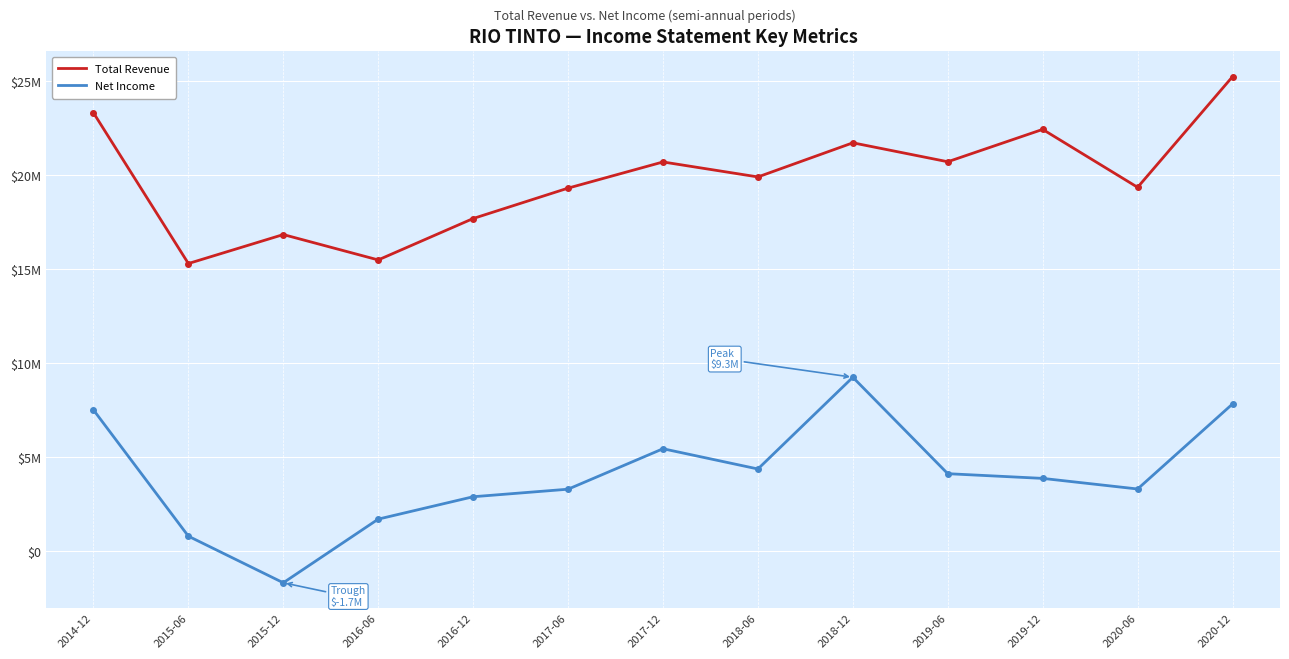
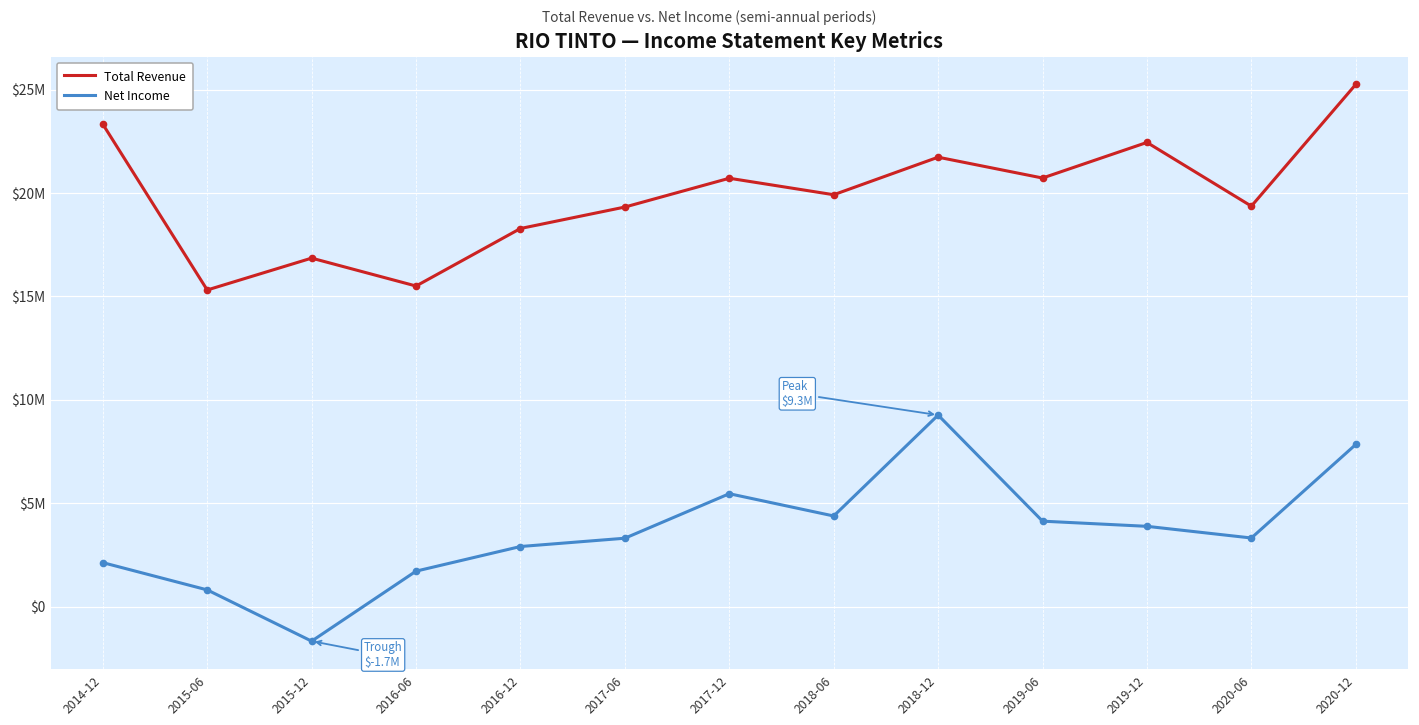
  {
    "Total Revenue": {
      "2014-12": "$23300000",
      "2015-06": "$15300000",
      "2015-12": "$16800000",
      "2016-06": "$15500000",
-     "2016-12": "$17700000",
+     "2016-12": "$18300000",
      "2017-06": "$19300000",
      "2017-12": "$20700000",
      "2018-06": "$19900000",
      "2018-12": "$21700000",
      "2019-06": "$20700000",
      "2019-12": "$22400000",
      "2020-06": "$19400000",
      "2020-12": "$25200000"
    },
    "Net Income": {
-     "2014-12": "$7500000",
+     "2014-12": "$2100000",
      "2015-06": "$800000",
      "2016-06": "$1700000",
      "2016-12": "$2900000",
      "2017-06": "$3300000",
      "2017-12": "$5500000",
      "2018-06": "$4400000",
      "2019-06": "$4100000",
      "2019-12": "$3900000",
      "2020-06": "$3300000",
      "2020-12": "$7800000"
    }
  }
